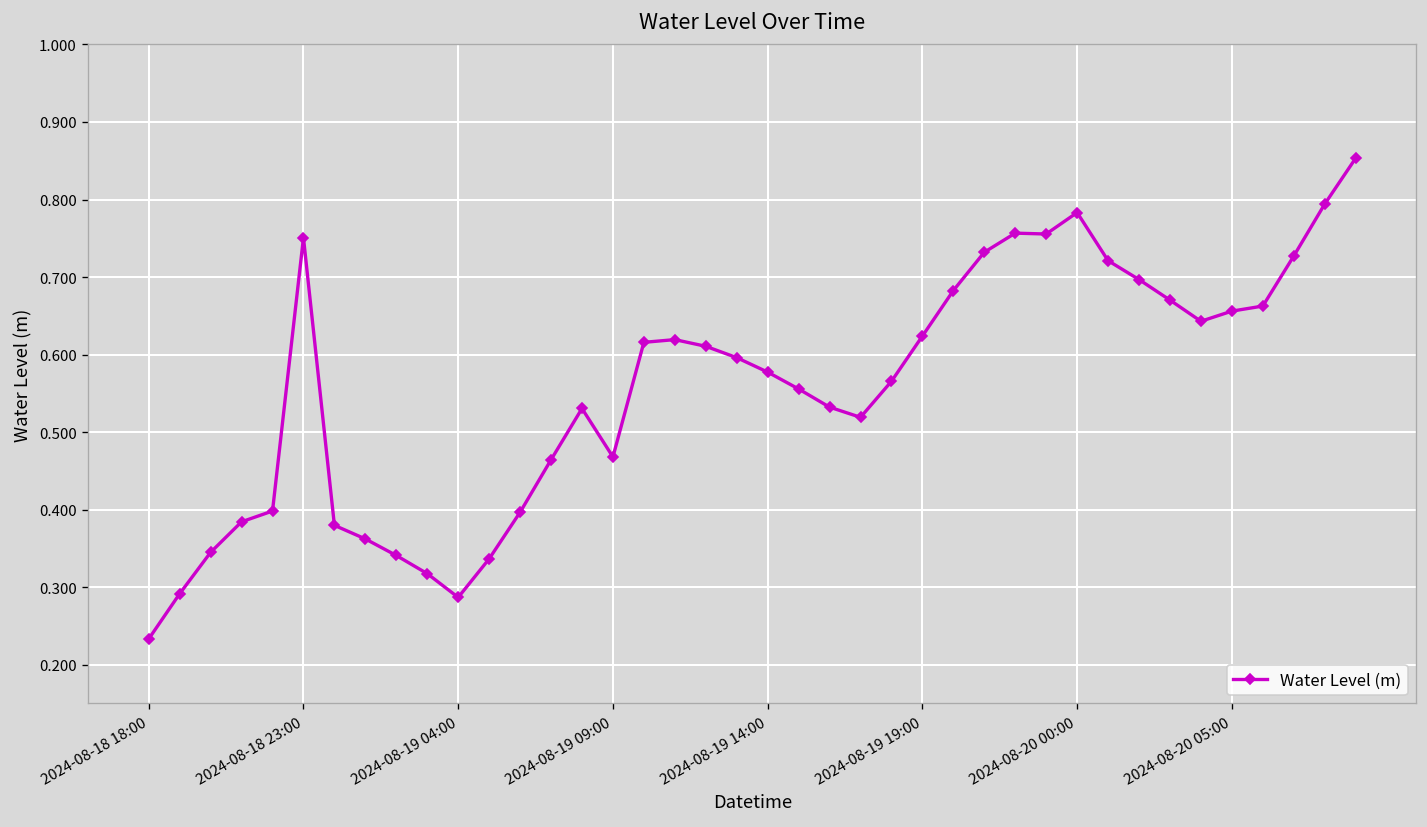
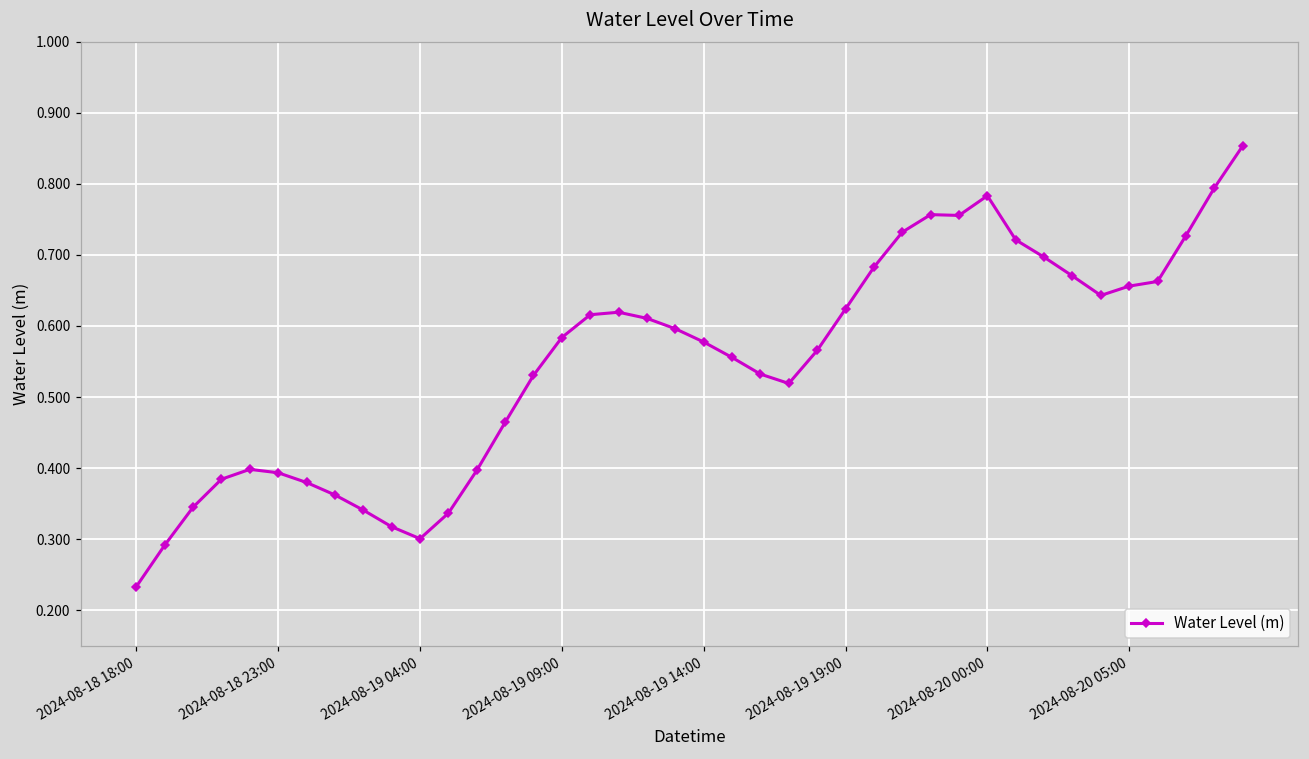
  {
    "2024-08-18 18:00": 0.23,
-   "2024-08-18 23:00": 0.75,
-   "2024-08-19 04:00": 0.29,
-   "2024-08-19 09:00": 0.47,
+   "2024-08-18 23:00": 0.39,
+   "2024-08-19 04:00": 0.30,
+   "2024-08-19 09:00": 0.58,
    "2024-08-19 14:00": 0.58,
    "2024-08-19 19:00": 0.62,
    "2024-08-20 00:00": 0.78,
    "2024-08-20 05:00": 0.66
  }
